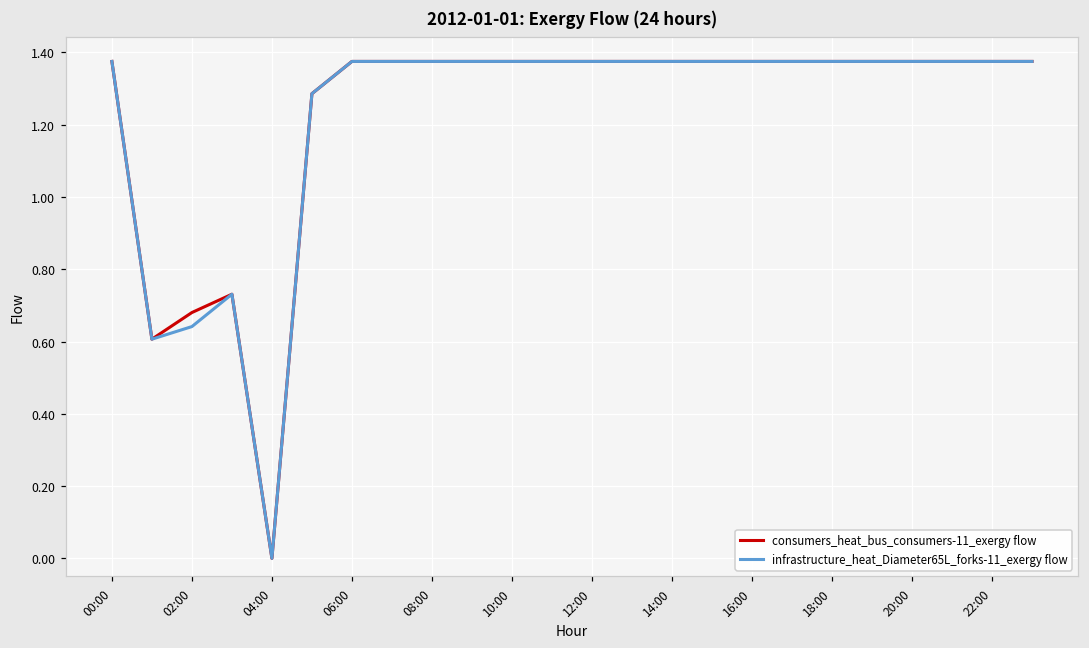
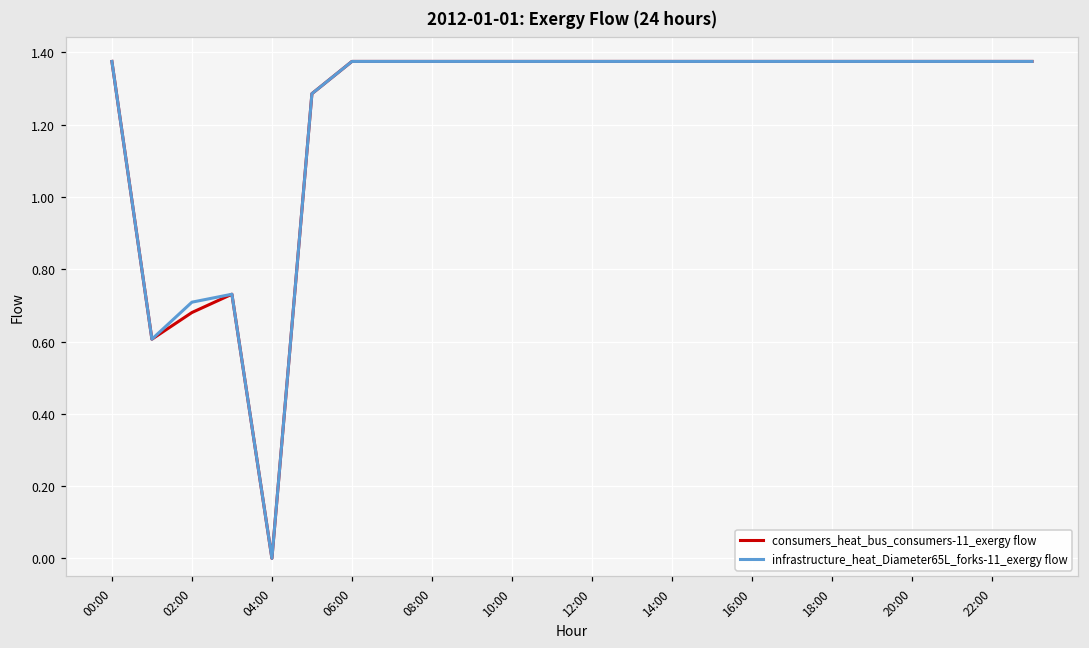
  {
    "consumers_heat_bus_consumers-11_exergy flow": {
      "02:00": 0.68
    },
    "infrastructure_heat_Diameter65L_forks-11_exergy flow": {
-     "02:00": 0.64
+     "02:00": 0.71
    }
  }
